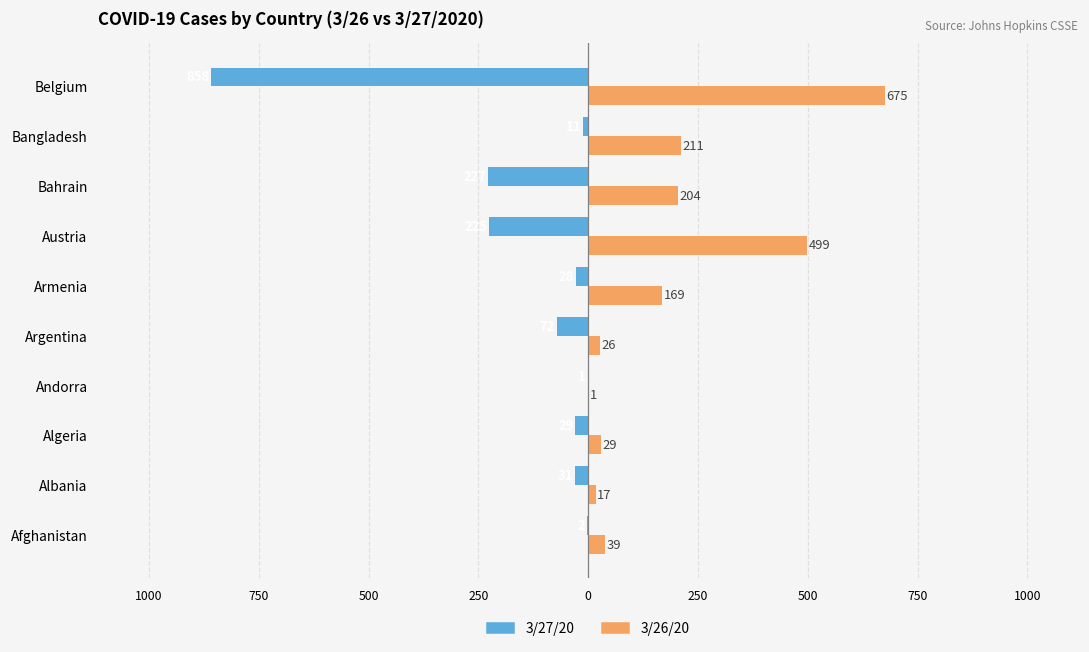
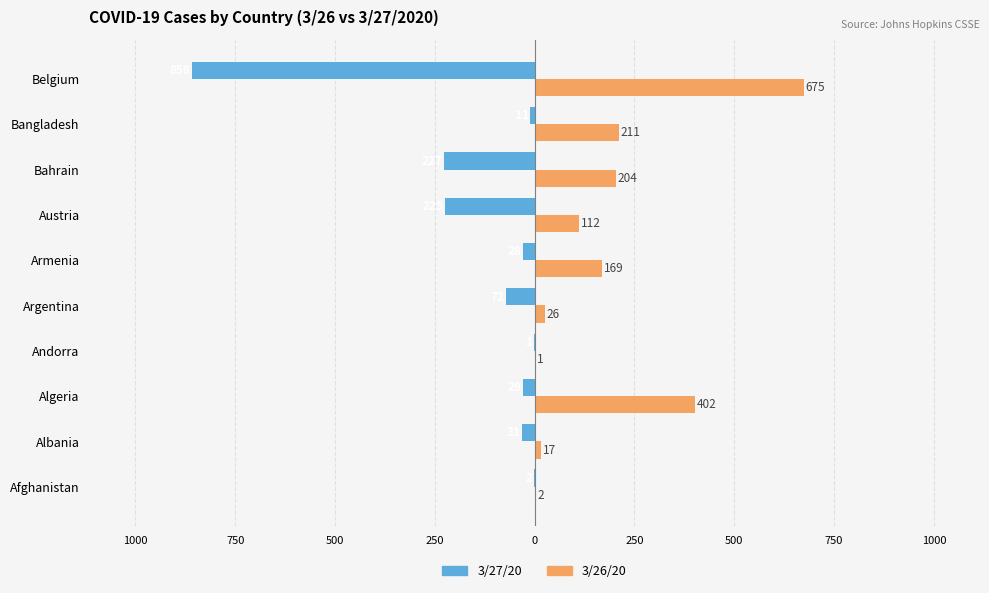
  {
    "3/26/20": {
      "Belgium": 675,
      "Bangladesh": 211,
      "Bahrain": 204,
-     "Austria": 499,
+     "Austria": 112,
      "Armenia": 169,
      "Argentina": 26,
      "Andorra": 1,
-     "Algeria": 29,
+     "Algeria": 402,
      "Albania": 17,
-     "Afghanistan": 39
+     "Afghanistan": 2
    }
  }
